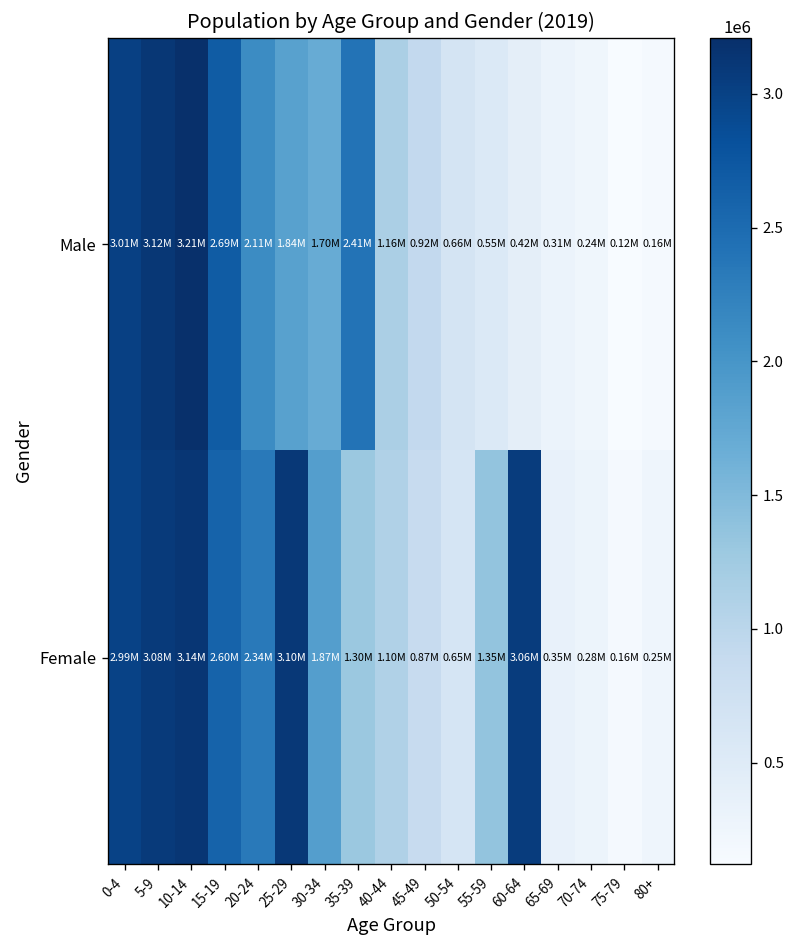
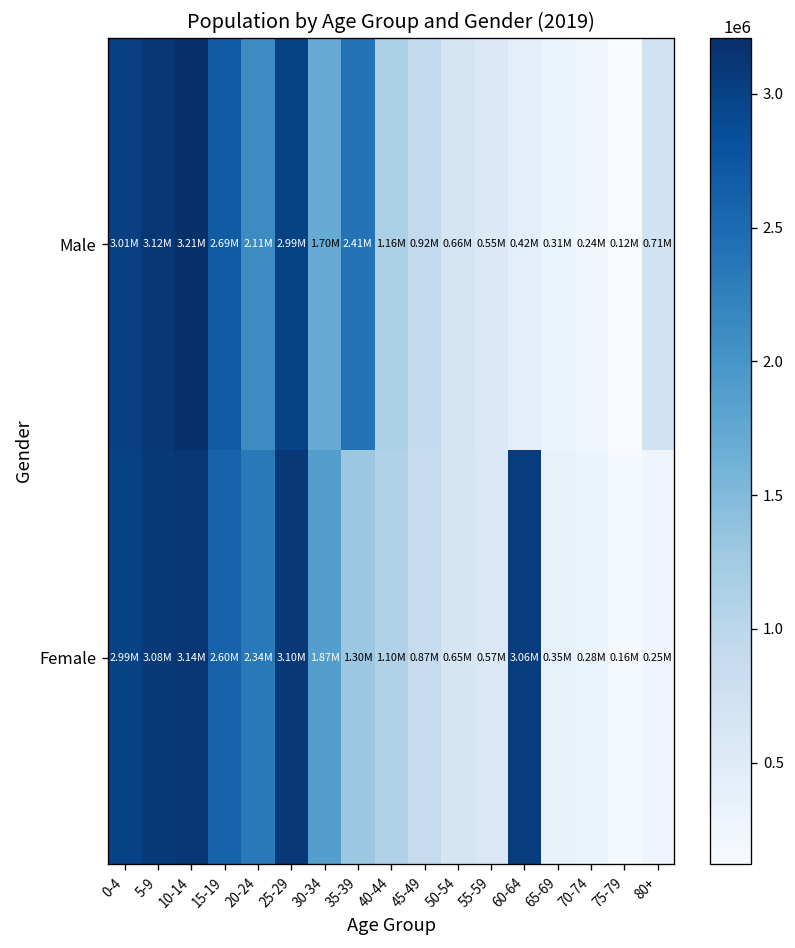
  {
    "Male": {
      "0-4": "3.01M",
      "5-9": "3.12M",
      "10-14": "3.21M",
      "15-19": "2.69M",
      "20-24": "2.11M",
-     "25-29": "1.84M",
+     "25-29": "2.99M",
      "30-34": "1.70M",
      "35-39": "2.41M",
      "40-44": "1.16M",
      "45-49": "0.92M",
      "50-54": "0.66M",
      "55-59": "0.55M",
      "60-64": "0.42M",
      "65-69": "0.31M",
      "70-74": "0.24M",
      "75-79": "0.12M",
-     "80+": "0.16M"
+     "80+": "0.71M"
    },
    "Female": {
      "0-4": "2.99M",
      "5-9": "3.08M",
      "10-14": "3.14M",
      "15-19": "2.60M",
      "20-24": "2.34M",
      "25-29": "3.10M",
      "30-34": "1.87M",
      "35-39": "1.30M",
      "40-44": "1.10M",
      "45-49": "0.87M",
      "50-54": "0.65M",
-     "55-59": "1.35M",
+     "55-59": "0.57M",
      "60-64": "3.06M",
      "65-69": "0.35M",
      "70-74": "0.28M",
      "75-79": "0.16M",
      "80+": "0.25M"
    }
  }
